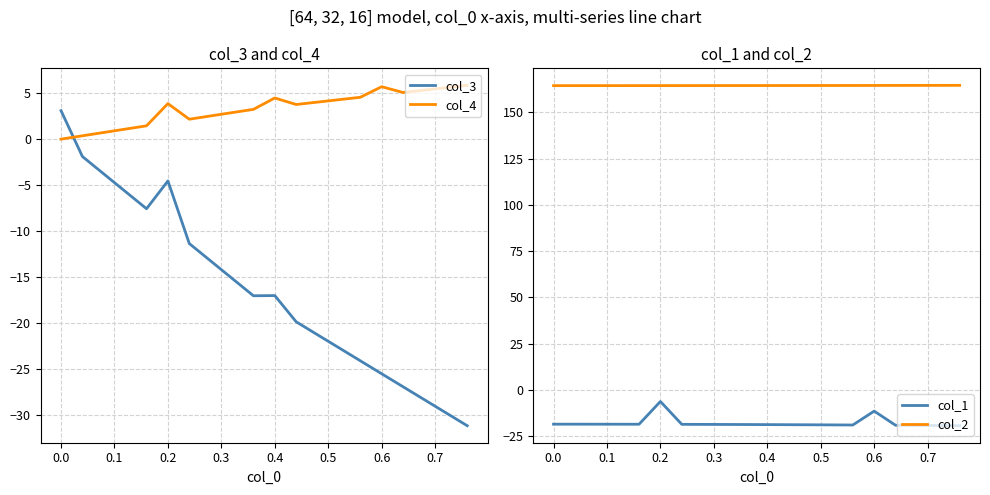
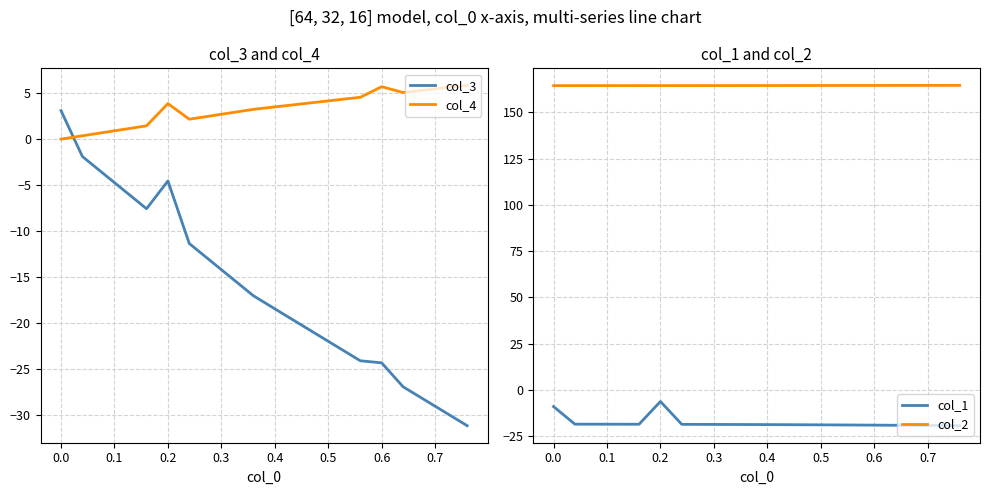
  {
    "col_3 and col_4": {
      "col_3": {
        "0.0": 3,
        "0.2": -5,
-       "0.4": -17,
-       "0.6": -26
+       "0.4": -18,
+       "0.6": -24
      },
      "col_4": {
        "0.0": 0,
        "0.2": 4,
-       "0.4": 4.5,
+       "0.4": 3.5,
        "0.6": 6
      }
    },
    "col_1 and col_2": {
      "col_1": {
-       "0.0": -18,
+       "0.0": -9,
        "0.2": -6,
        "0.4": -19,
-       "0.6": -11
+       "0.6": -19
      },
      "col_2": {
        "0.0": 164,
        "0.2": 165,
        "0.4": 165,
        "0.6": 165
      }
    }
  }
